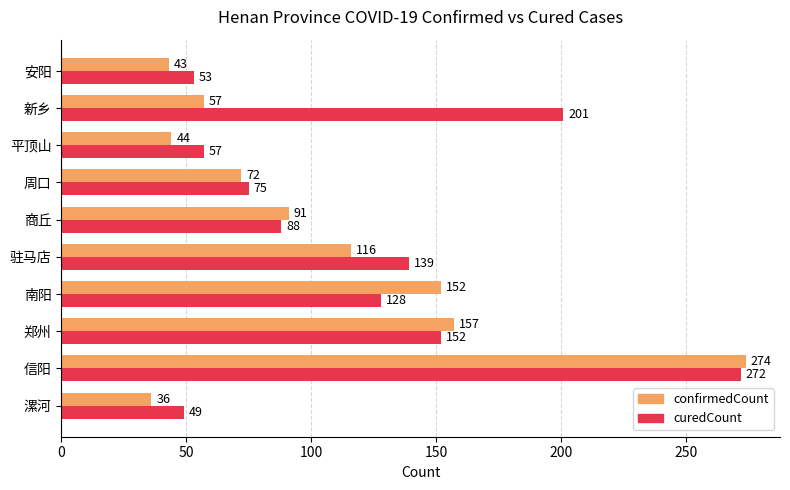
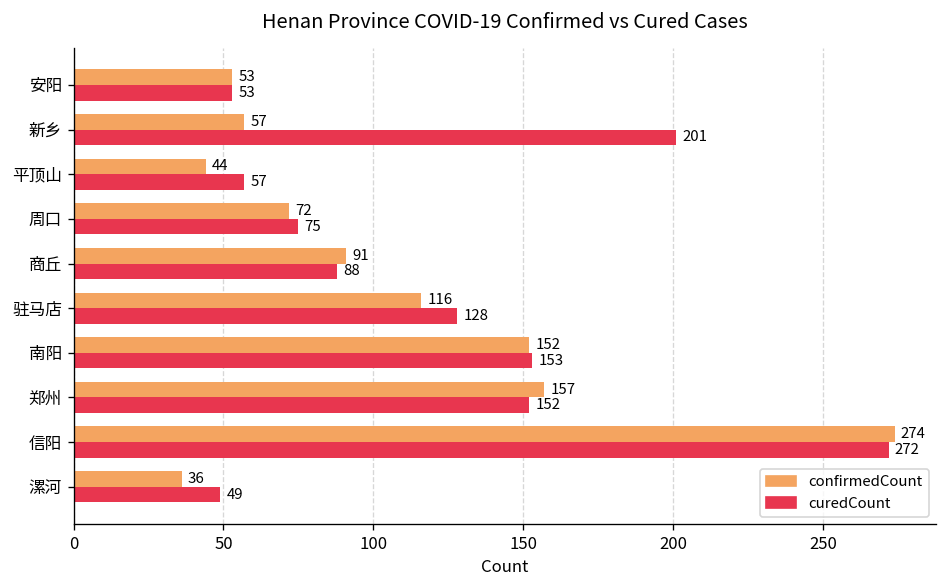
  {
    "confirmedCount": {
-     "安阳": 43,
+     "安阳": 53,
      "新乡": 57,
      "平顶山": 44,
      "周口": 72,
      "商丘": 91,
      "驻马店": 116,
      "南阳": 152,
      "郑州": 157,
      "信阳": 274,
      "漯河": 36
    },
    "curedCount": {
      "安阳": 53,
      "新乡": 201,
      "平顶山": 57,
      "周口": 75,
      "商丘": 88,
-     "驻马店": 139,
-     "南阳": 128,
+     "驻马店": 128,
+     "南阳": 153,
      "郑州": 152,
      "信阳": 272,
      "漯河": 49
    }
  }
